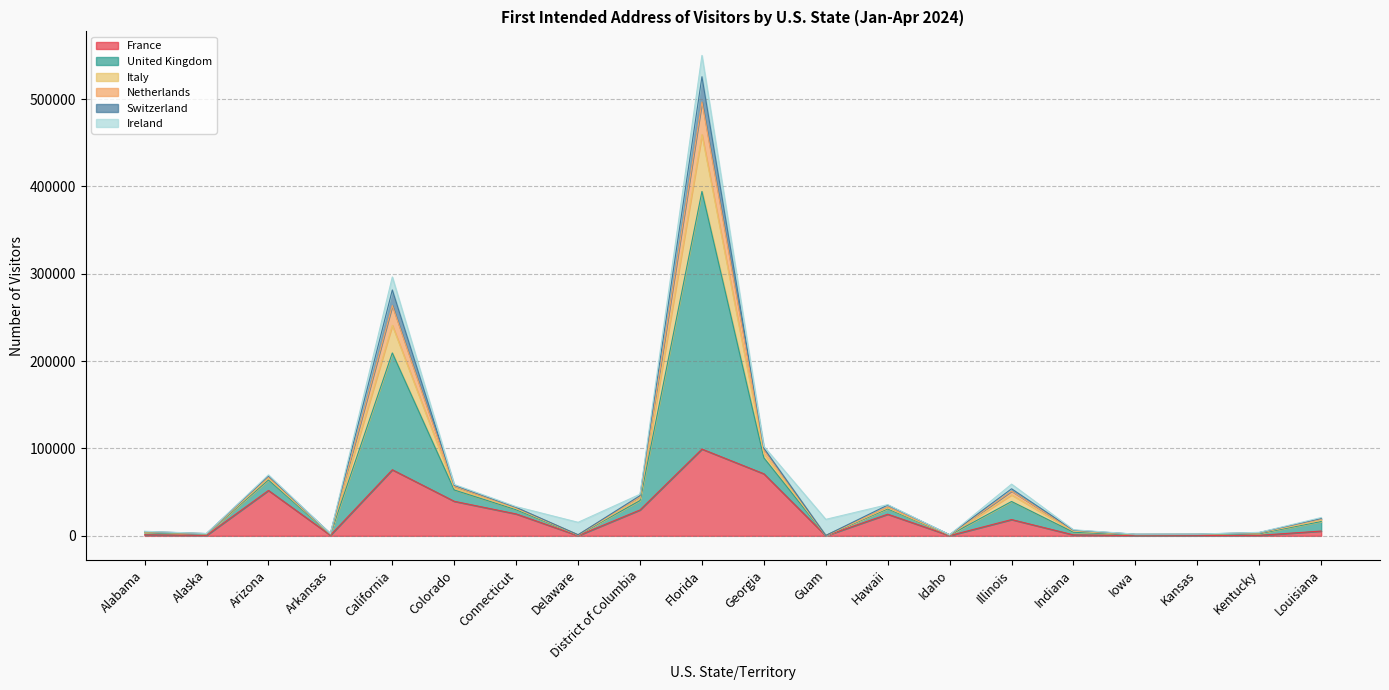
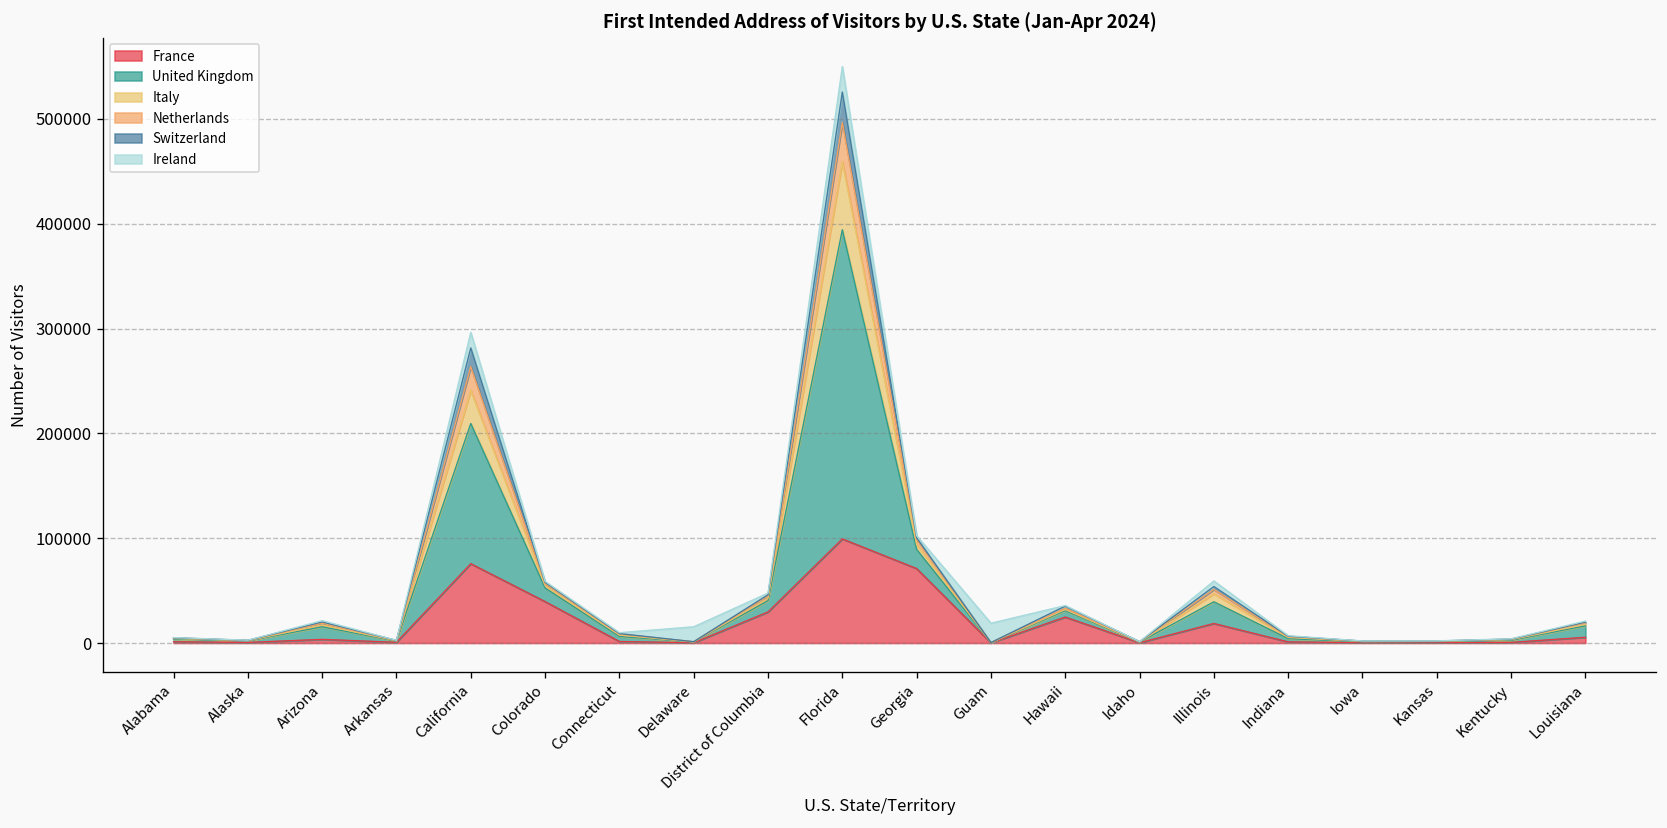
  {
    "France": {
-     "Arizona": 50000,
+     "Arizona": 0,
      "California": 80000,
      "Colorado": 40000,
-     "Connecticut": 30000,
+     "Connecticut": 0,
      "District of Columbia": 30000,
      "Florida": 100000,
      "Georgia": 70000,
      "Hawaii": 20000,
      "Illinois": 20000,
      "Indiana": 0,
      "Louisiana": 10000
    },
    "Ireland": {
      "California": 10000,
      "Delaware": 10000,
      "Florida": 20000,
      "Guam": 20000,
      "Illinois": 10000
    }
  }
